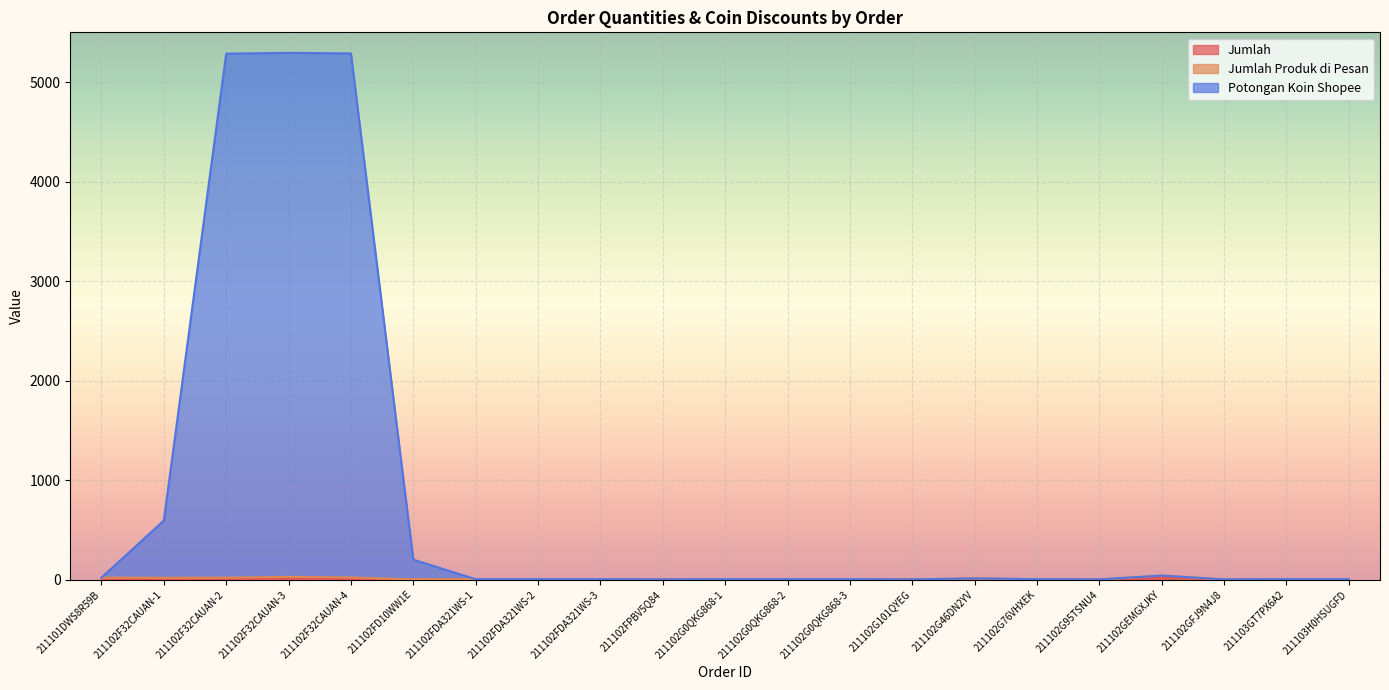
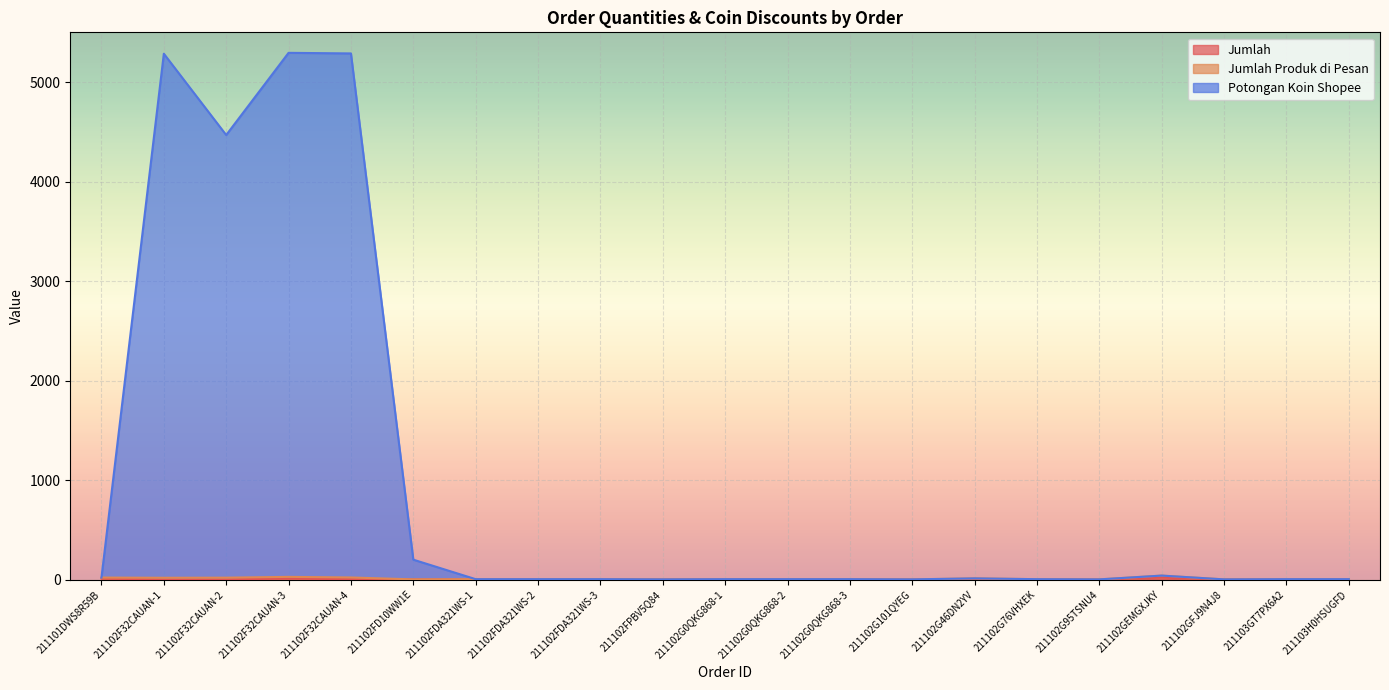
  {
    "Potongan Koin Shopee": {
-     "211102F32CAUAN-1": 600,
-     "211102F32CAUAN-2": 5300,
+     "211102F32CAUAN-1": 5300,
+     "211102F32CAUAN-2": 4400,
      "211102F32CAUAN-3": 5300,
      "211102F32CAUAN-4": 5300,
      "211102FD10WW1E": 200
    }
  }
